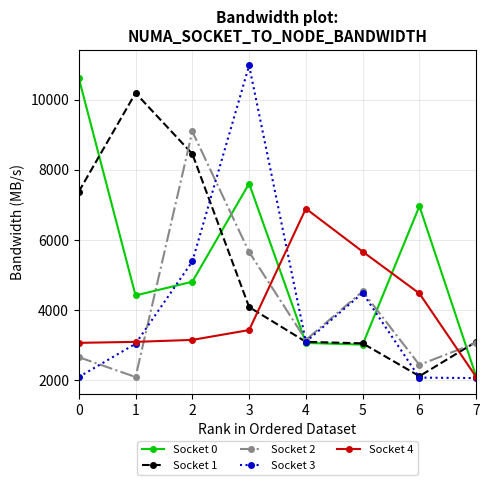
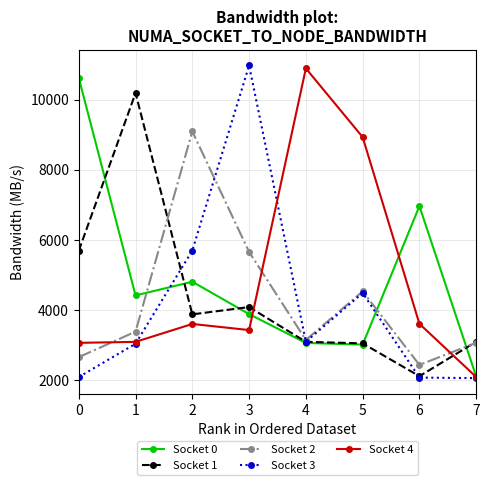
  {
    "Socket 0": {
      "0": 10600,
      "1": 4400,
      "2": 4800,
-     "3": 7600,
+     "3": 3900,
      "6": 7000
    },
    "Socket 1": {
-     "0": 7400,
+     "0": 5700,
      "1": 10200,
-     "2": 8500,
+     "2": 3900,
      "3": 4100
    },
    "Socket 2": {
      "0": 2700,
-     "1": 2100,
+     "1": 3400,
      "2": 9100,
      "3": 5700,
      "6": 2400
    },
    "Socket 3": {
      "0": 2100,
-     "2": 5400,
+     "2": 5700,
      "3": 11000
    },
    "Socket 4": {
      "0": 3100,
-     "2": 3200,
+     "2": 3600,
      "3": 3400,
-     "4": 6900,
-     "5": 5700,
-     "6": 4500
+     "4": 10900,
+     "5": 8900,
+     "6": 3600
    }
  }
